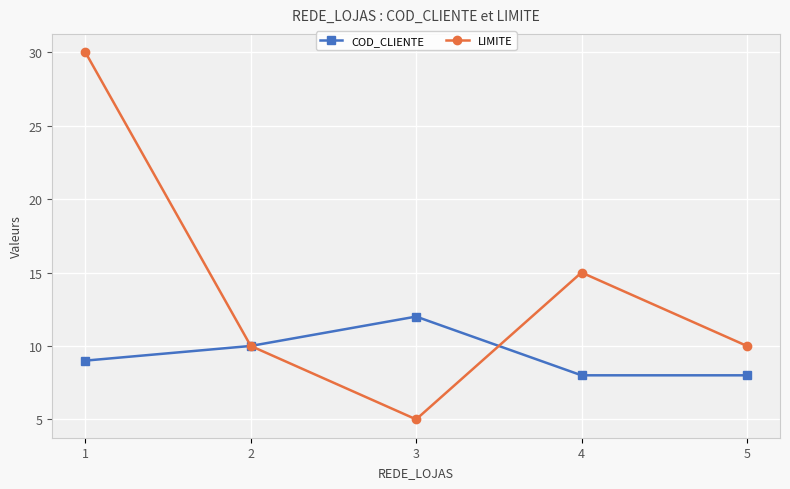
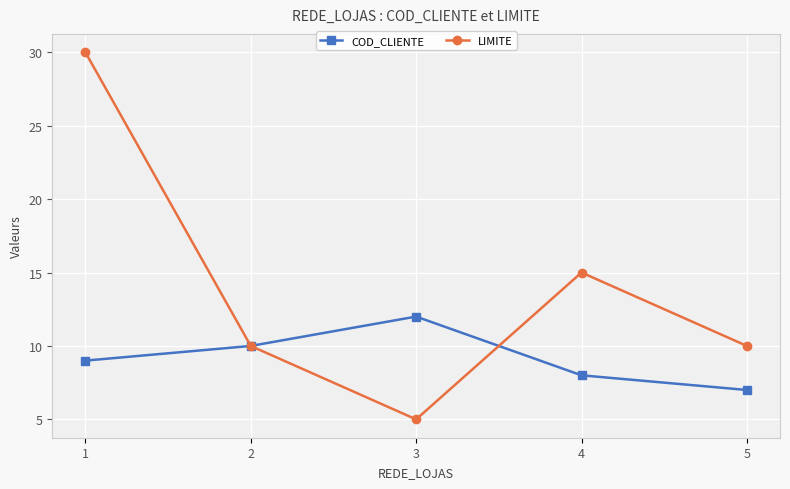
  {
    "COD_CLIENTE": {
      "1": 9,
      "3": 12,
      "4": 8,
-     "5": 8
+     "5": 7
    },
    "LIMITE": {
      "1": 30,
      "3": 5,
      "4": 15,
      "5": 10
    }
  }
